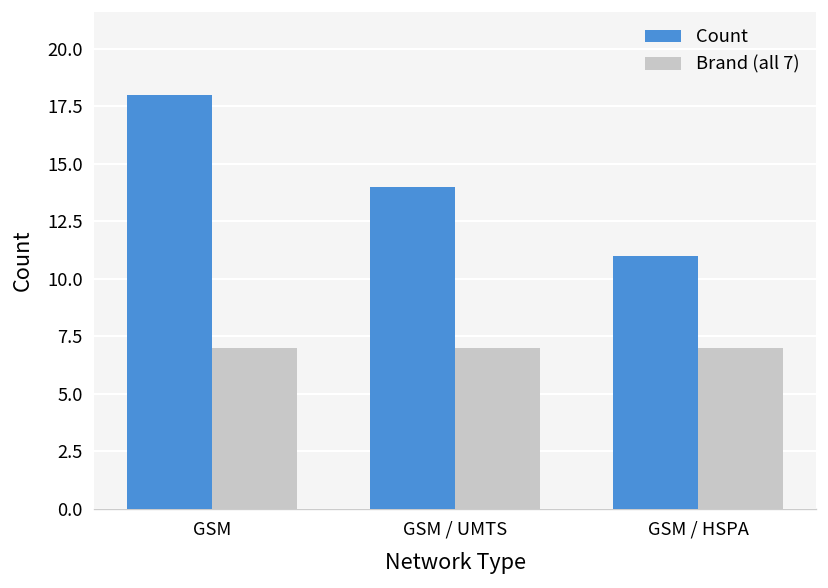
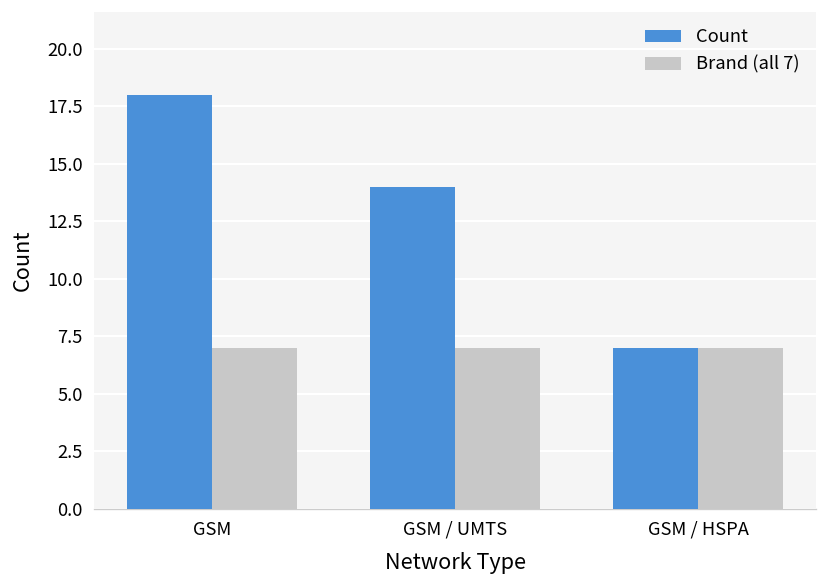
  {
    "Count": {
      "GSM": 18,
      "GSM / UMTS": 14,
-     "GSM / HSPA": 11
+     "GSM / HSPA": 7
    },
    "Brand (all 7)": {
      "GSM": 7,
      "GSM / UMTS": 7,
      "GSM / HSPA": 7
    }
  }
